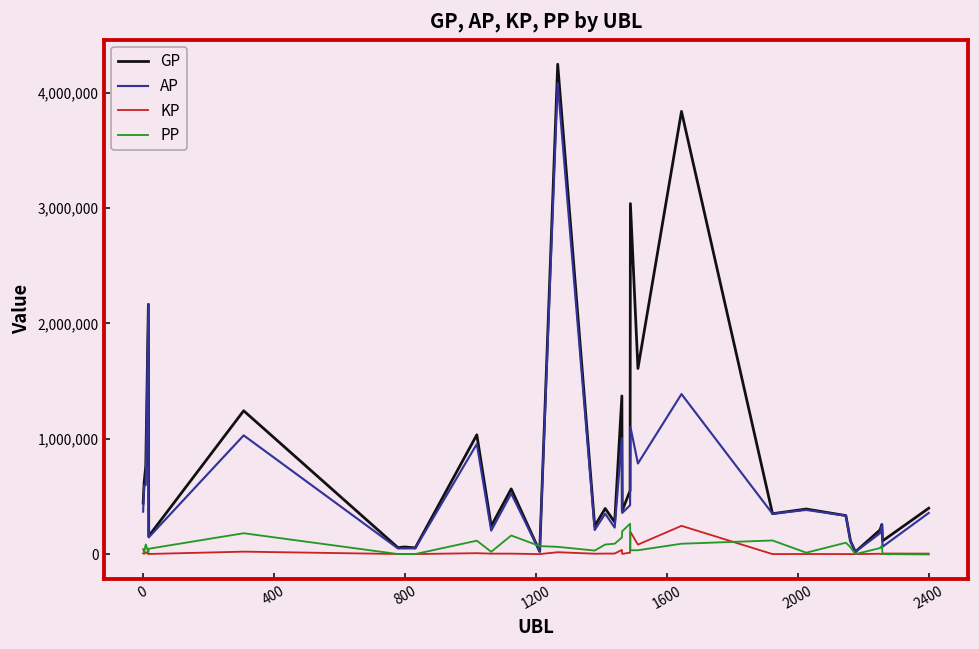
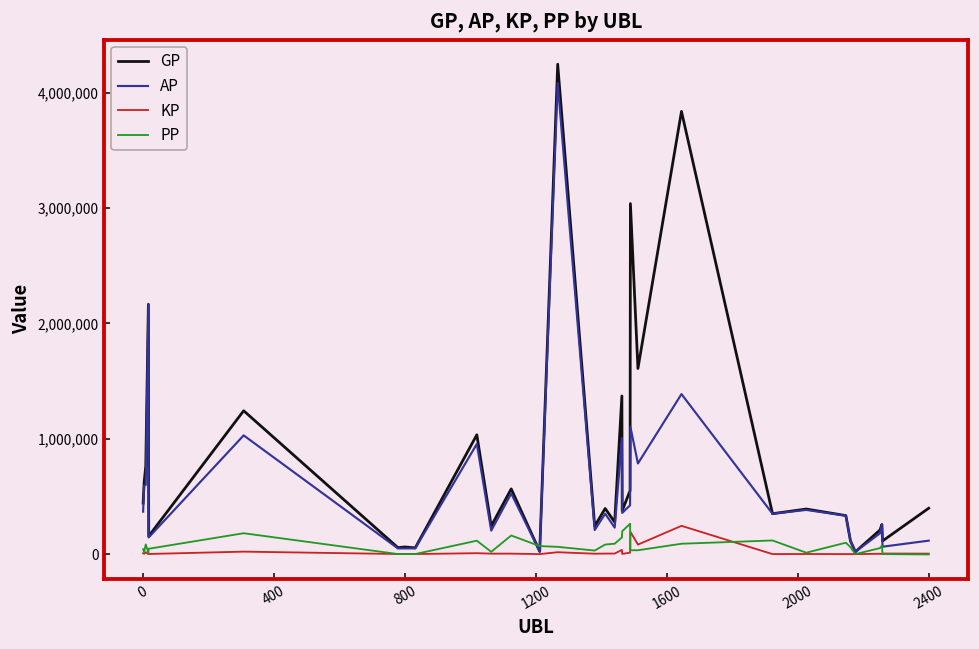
  {
    "GP": {
      "2400": "400,000"
    },
    "AP": {
-     "2400": "360,000"
+     "2400": "120,000"
    }
  }
